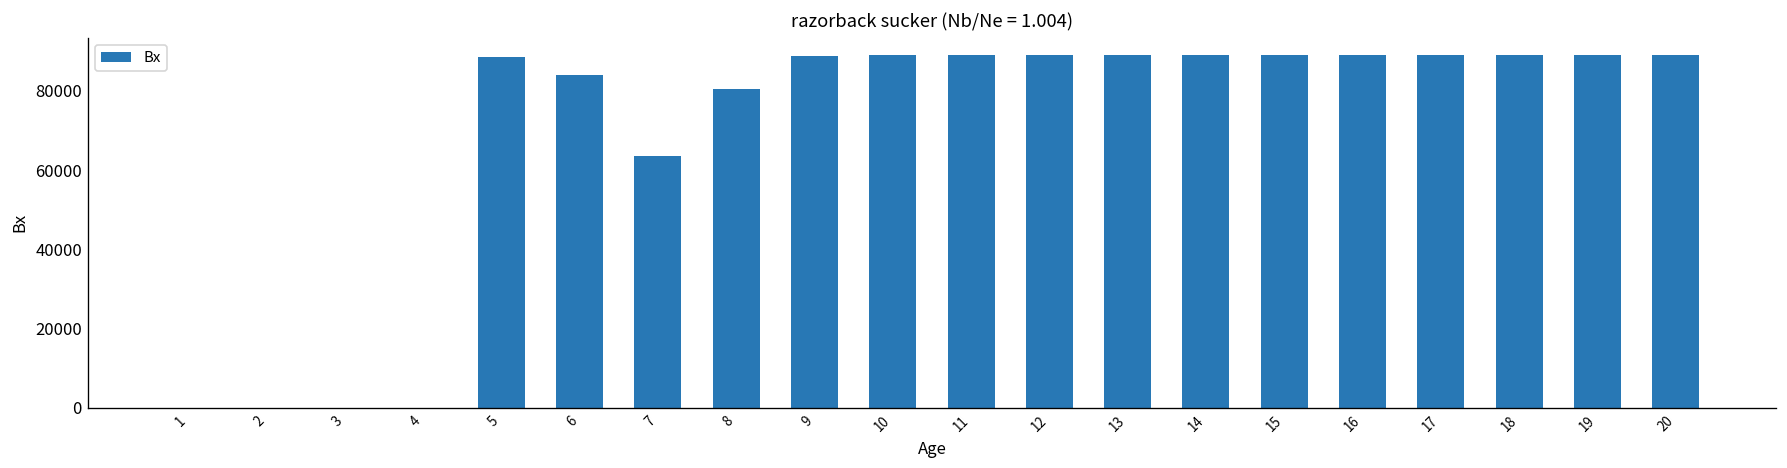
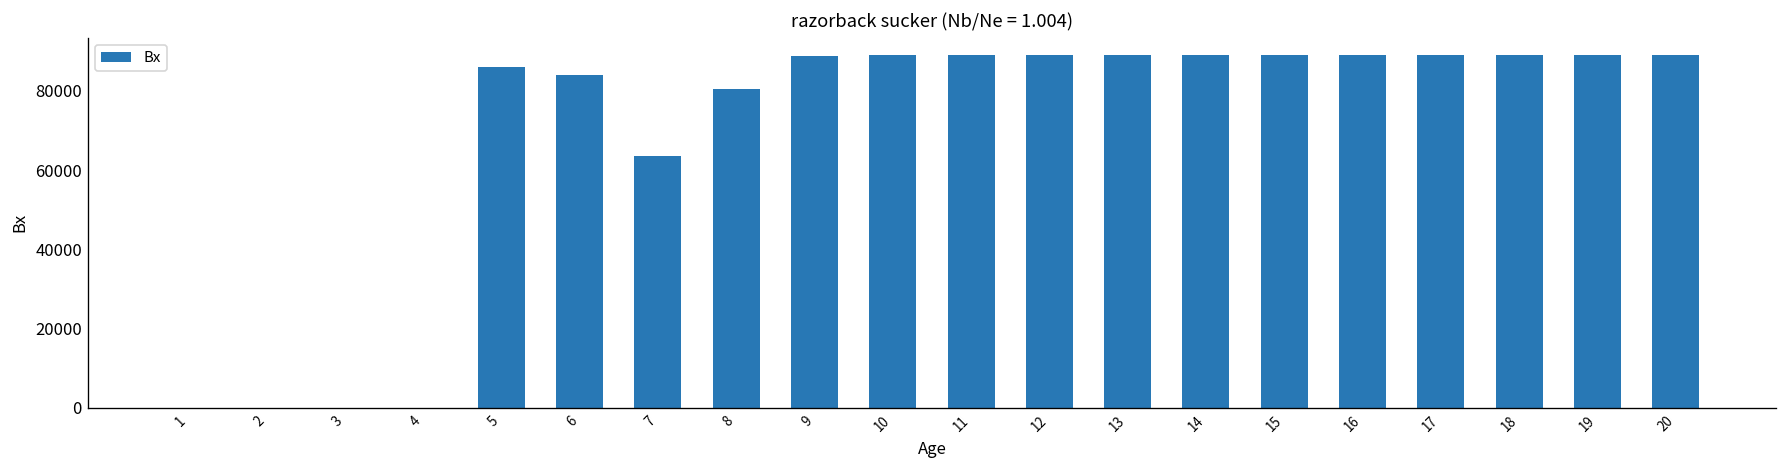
  {
    "1": 0,
    "2": 0,
    "3": 0,
    "4": 0,
-   "5": 89000,
+   "5": 86000,
    "6": 84000,
    "7": 64000,
    "8": 80000,
    "9": 89000,
    "10": 89000,
    "11": 89000,
    "12": 89000,
    "13": 89000,
    "14": 89000,
    "15": 89000,
    "16": 89000,
    "17": 89000,
    "18": 89000,
    "19": 89000,
    "20": 89000
  }
